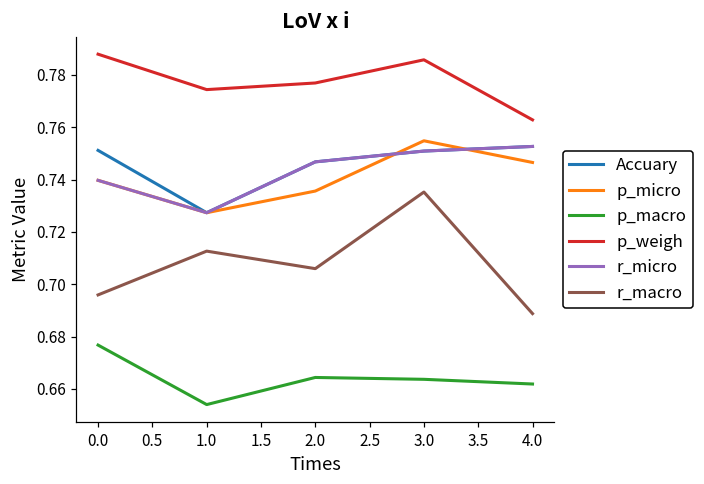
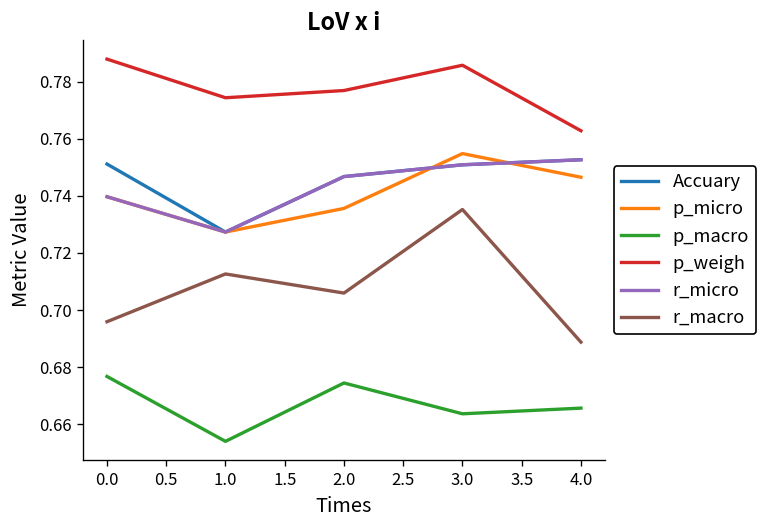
  {
    "Accuary": {
      "0.0": 0.751
    },
    "p_micro": {
      "2.0": 0.736,
      "3.0": 0.755,
      "4.0": 0.747
    },
    "p_macro": {
      "0.0": 0.677,
      "1.0": 0.654,
-     "2.0": 0.664,
+     "2.0": 0.674,
      "3.0": 0.664,
-     "4.0": 0.662
+     "4.0": 0.666
    },
    "p_weigh": {
      "0.0": 0.788,
      "1.0": 0.774,
      "2.0": 0.777,
      "3.0": 0.786,
      "4.0": 0.763
    },
    "r_macro": {
      "0.0": 0.696,
      "1.0": 0.713,
      "2.0": 0.706,
      "3.0": 0.735,
      "4.0": 0.689
    }
  }
